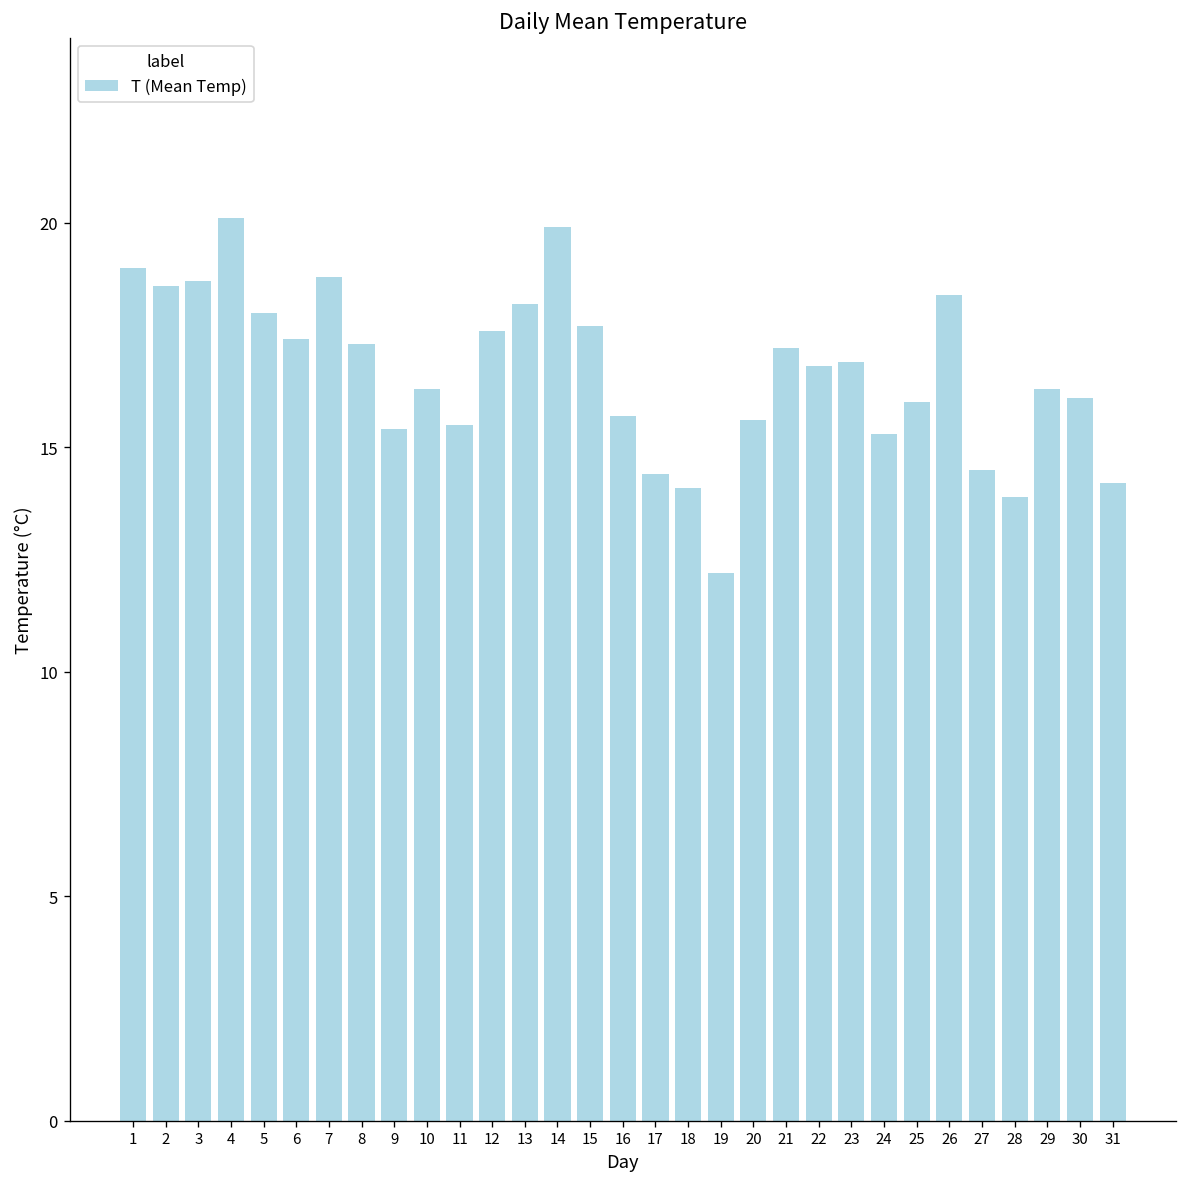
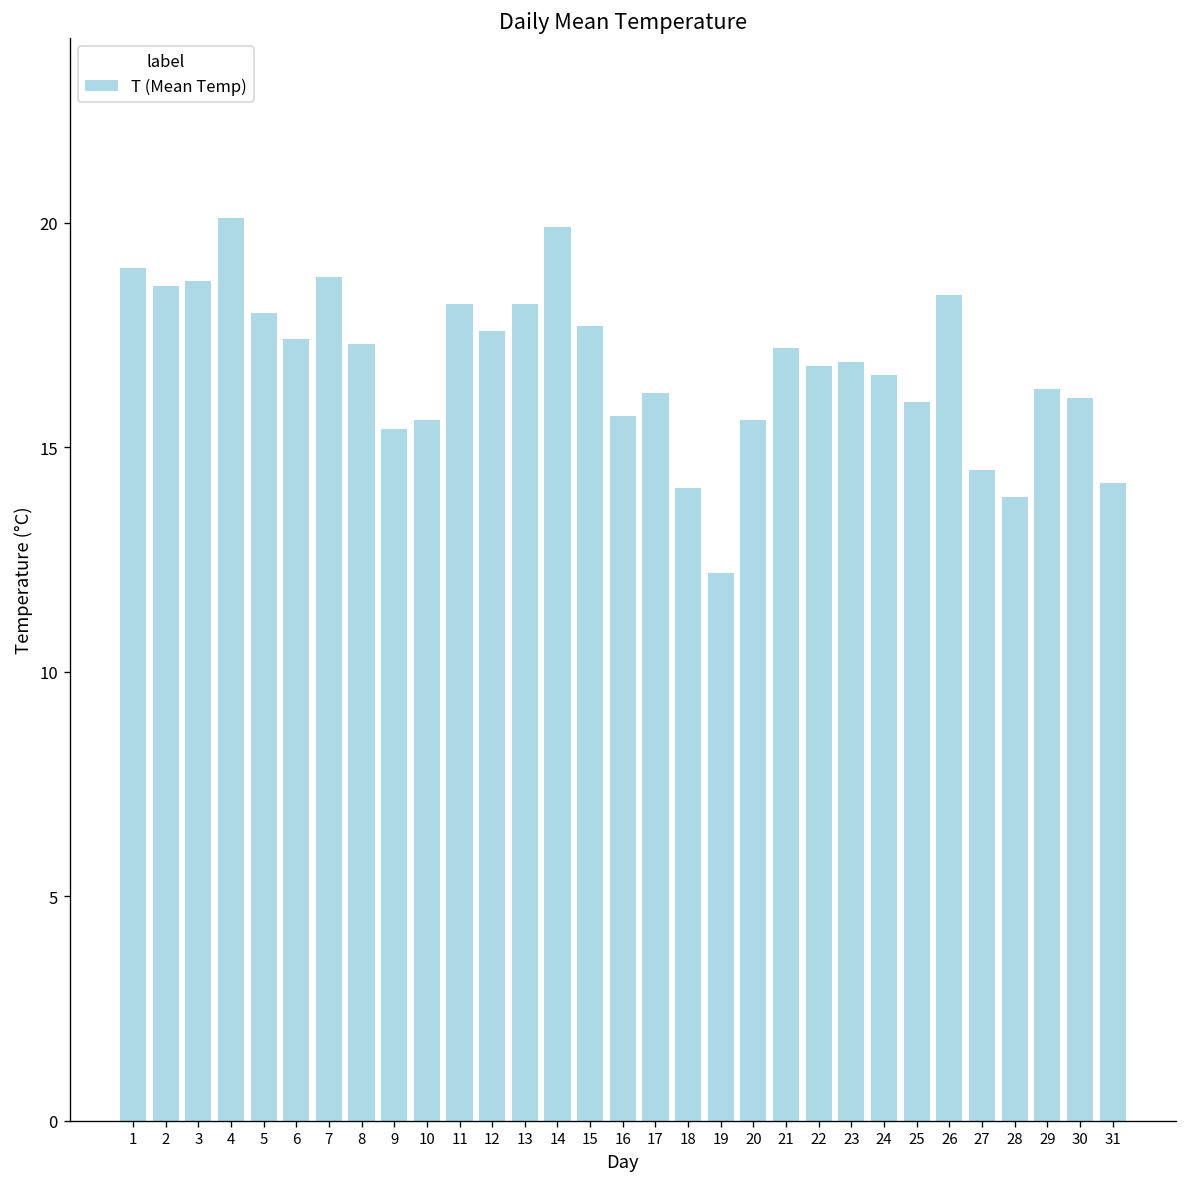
  {
    "1": 19.0,
    "2": 18.6,
    "3": 18.7,
    "4": 20.1,
    "5": 18.0,
    "6": 17.4,
    "7": 18.8,
    "8": 17.3,
    "9": 15.4,
-   "10": 16.3,
-   "11": 15.5,
+   "10": 15.6,
+   "11": 18.2,
    "12": 17.6,
    "13": 18.2,
    "14": 19.9,
    "15": 17.7,
    "16": 15.7,
-   "17": 14.4,
+   "17": 16.2,
    "18": 14.1,
    "19": 12.2,
    "20": 15.6,
    "21": 17.2,
    "22": 16.8,
    "23": 16.9,
-   "24": 15.3,
+   "24": 16.6,
    "25": 16.0,
    "26": 18.4,
    "27": 14.5,
    "28": 13.9,
    "29": 16.3,
    "30": 16.1,
    "31": 14.2
  }
